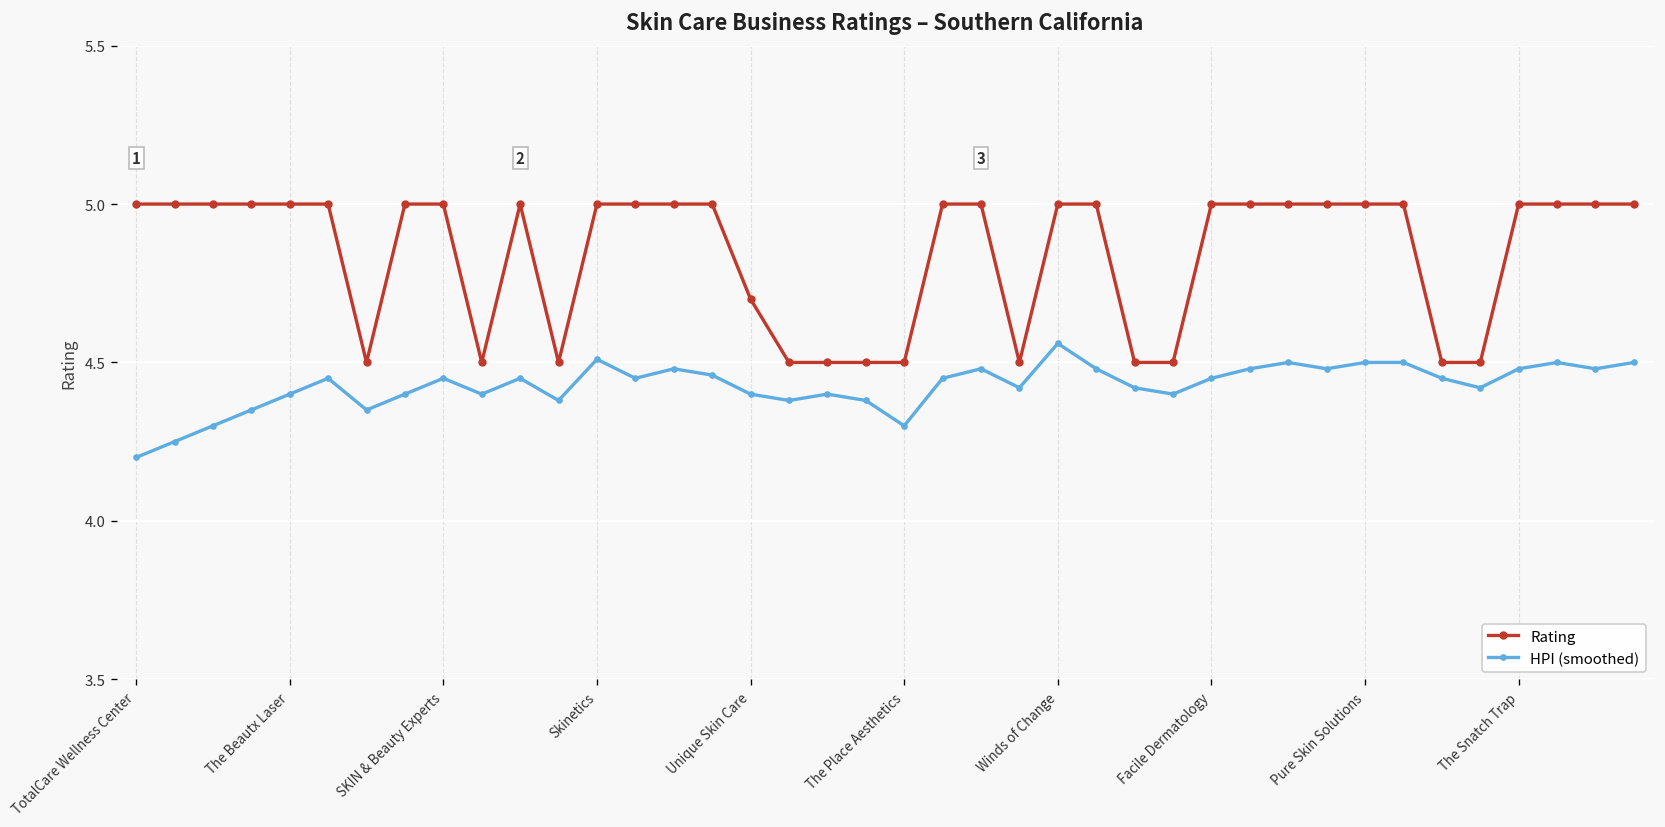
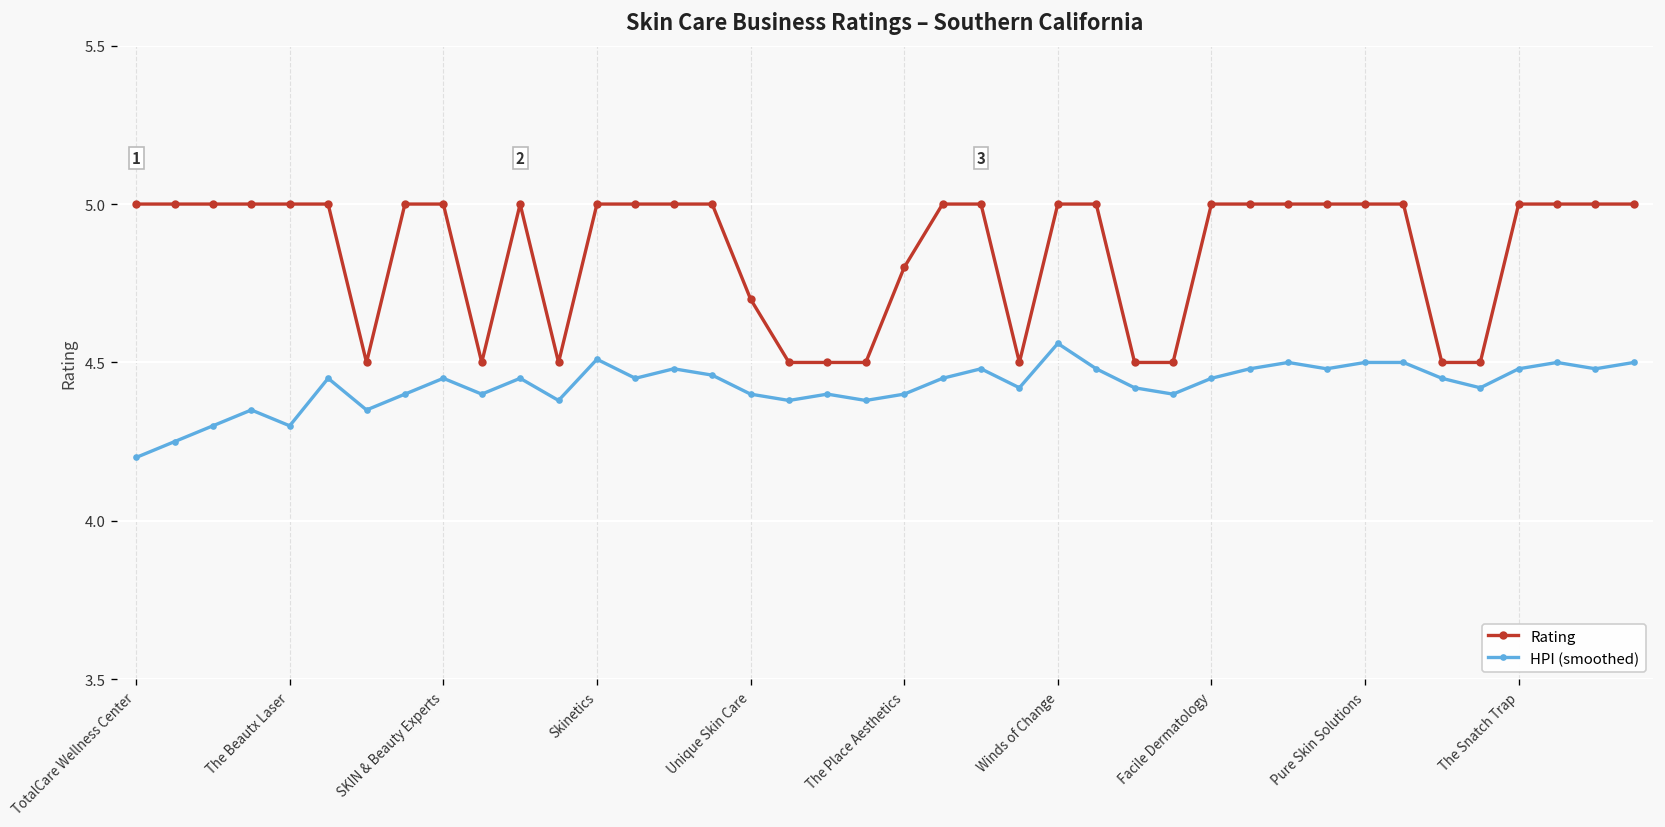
  {
    "Rating": {
      "TotalCare Wellness Center": 5.0,
      "The Beautx Laser": 5.0,
      "SKIN & Beauty Experts": 5.0,
      "Skinetics": 5.0,
      "Unique Skin Care": 4.7,
-     "The Place Aesthetics": 4.5,
+     "The Place Aesthetics": 4.8,
      "Winds of Change": 5.0,
      "Facile Dermatology": 5.0,
      "Pure Skin Solutions": 5.0,
      "The Snatch Trap": 5.0
    },
    "HPI (smoothed)": {
      "TotalCare Wellness Center": 4.2,
-     "The Beautx Laser": 4.4,
+     "The Beautx Laser": 4.3,
      "SKIN & Beauty Experts": 4.45,
      "Skinetics": 4.51,
      "Unique Skin Care": 4.4,
-     "The Place Aesthetics": 4.3,
+     "The Place Aesthetics": 4.4,
      "Winds of Change": 4.56,
      "Facile Dermatology": 4.45,
      "Pure Skin Solutions": 4.5,
      "The Snatch Trap": 4.48
    }
  }
